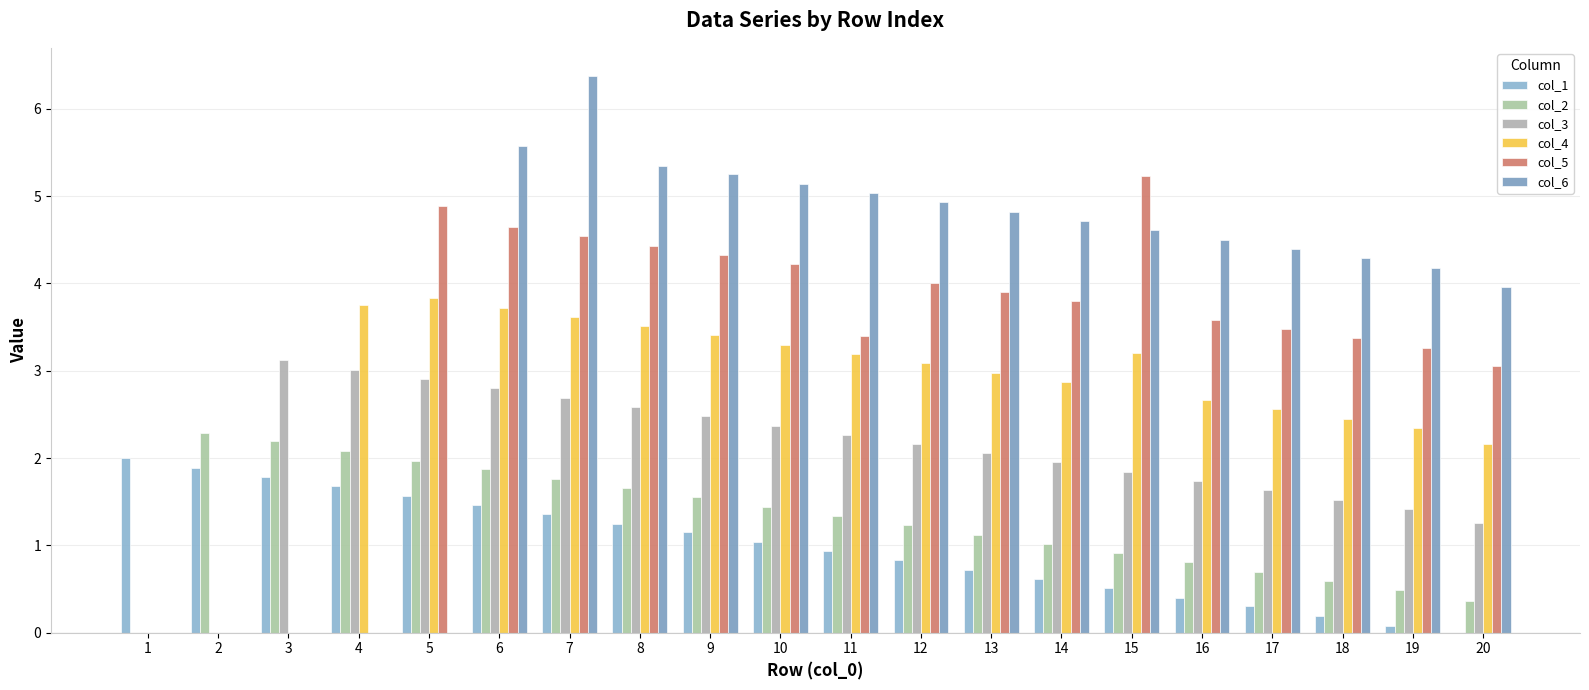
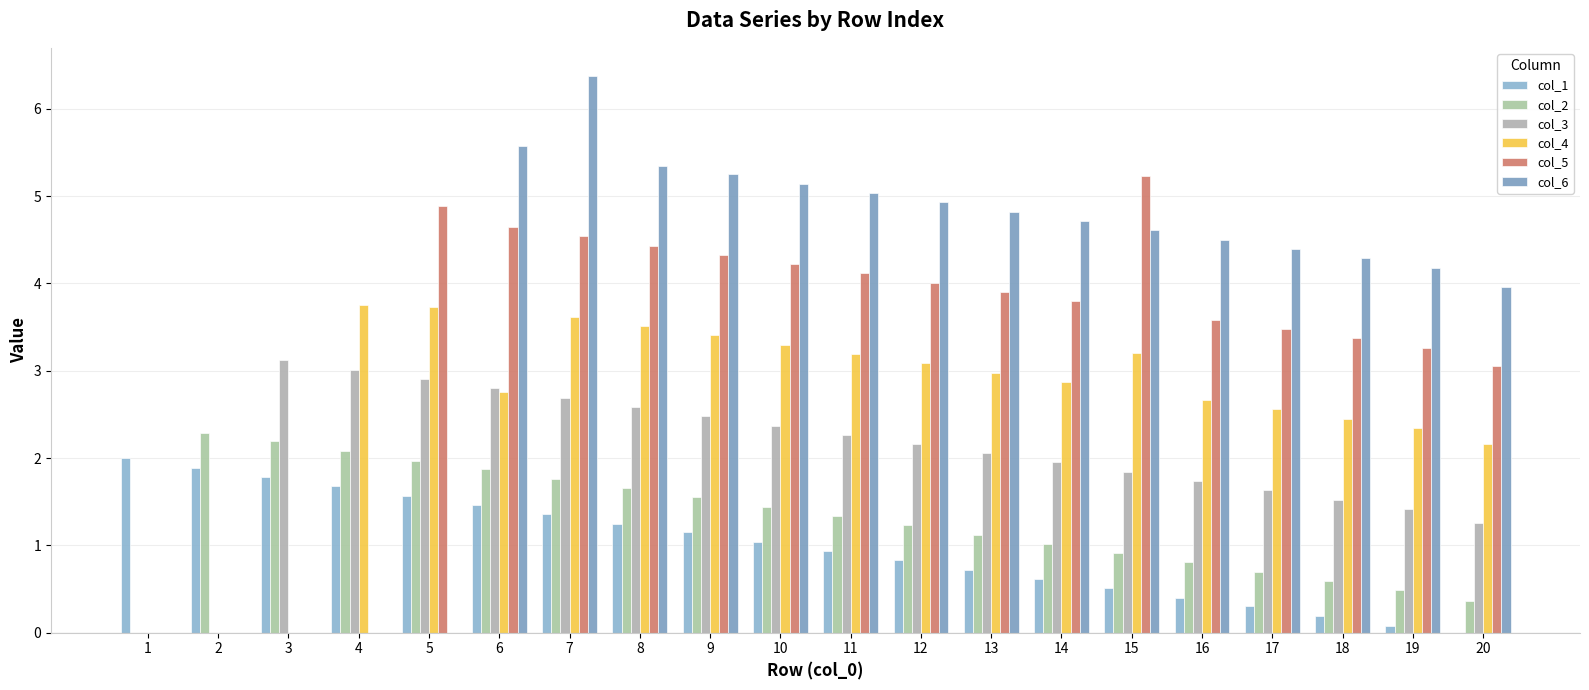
  {
    "col_4": {
      "1": 0.0,
      "2": 0.0,
      "3": 0.0,
      "4": 3.8,
-     "5": 3.8,
-     "6": 3.7,
+     "5": 3.7,
+     "6": 2.8,
      "7": 3.6,
      "8": 3.5,
      "9": 3.4,
      "10": 3.3,
      "11": 3.2,
      "12": 3.1,
      "13": 3.0,
      "14": 2.9,
      "15": 3.2,
      "16": 2.7,
      "17": 2.6,
      "18": 2.5,
      "19": 2.3,
      "20": 2.2
    },
    "col_5": {
      "1": 0.0,
      "2": 0.0,
      "3": 0.0,
      "4": 0.0,
      "5": 4.9,
      "6": 4.7,
      "7": 4.5,
      "8": 4.4,
      "9": 4.3,
      "10": 4.2,
-     "11": 3.4,
+     "11": 4.1,
      "12": 4.0,
      "13": 3.9,
      "14": 3.8,
      "15": 5.2,
      "16": 3.6,
      "17": 3.5,
      "18": 3.4,
      "19": 3.3,
      "20": 3.1
    }
  }
